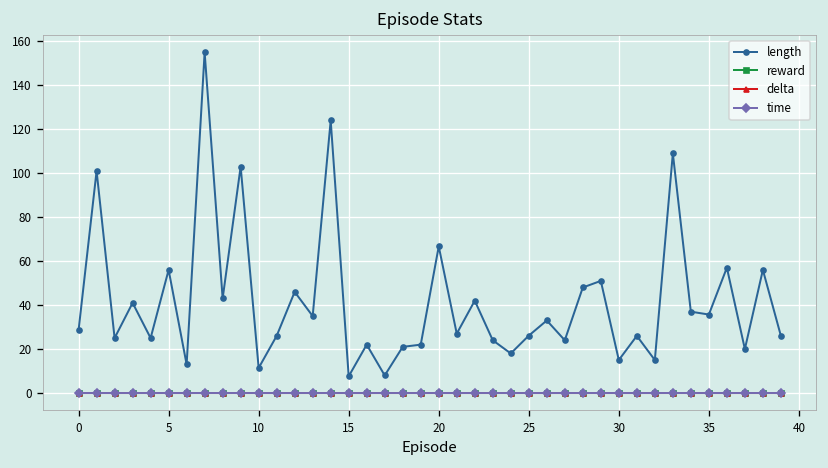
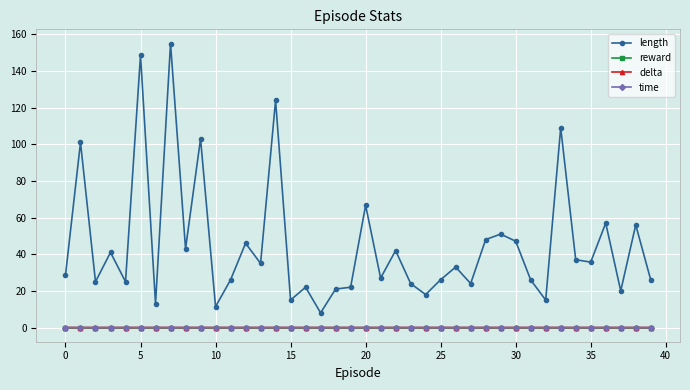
  {
    "length": {
      "0": 29,
-     "5": 56,
+     "5": 149,
      "10": 11,
-     "15": 8,
+     "15": 15,
      "20": 67,
      "25": 26,
-     "30": 15,
+     "30": 47,
      "35": 36
    },
    "time": {
      "0": 0,
      "5": 0,
      "10": 0,
      "15": 0,
      "20": 0,
      "25": 0,
      "30": 0,
      "35": 0
    }
  }
